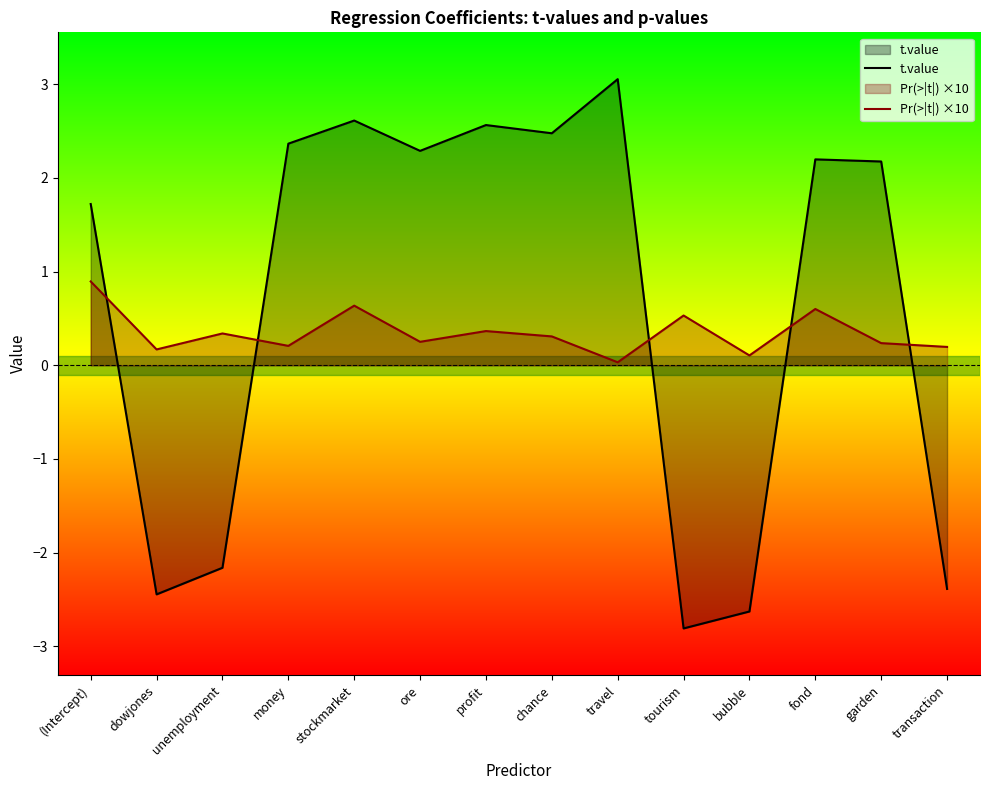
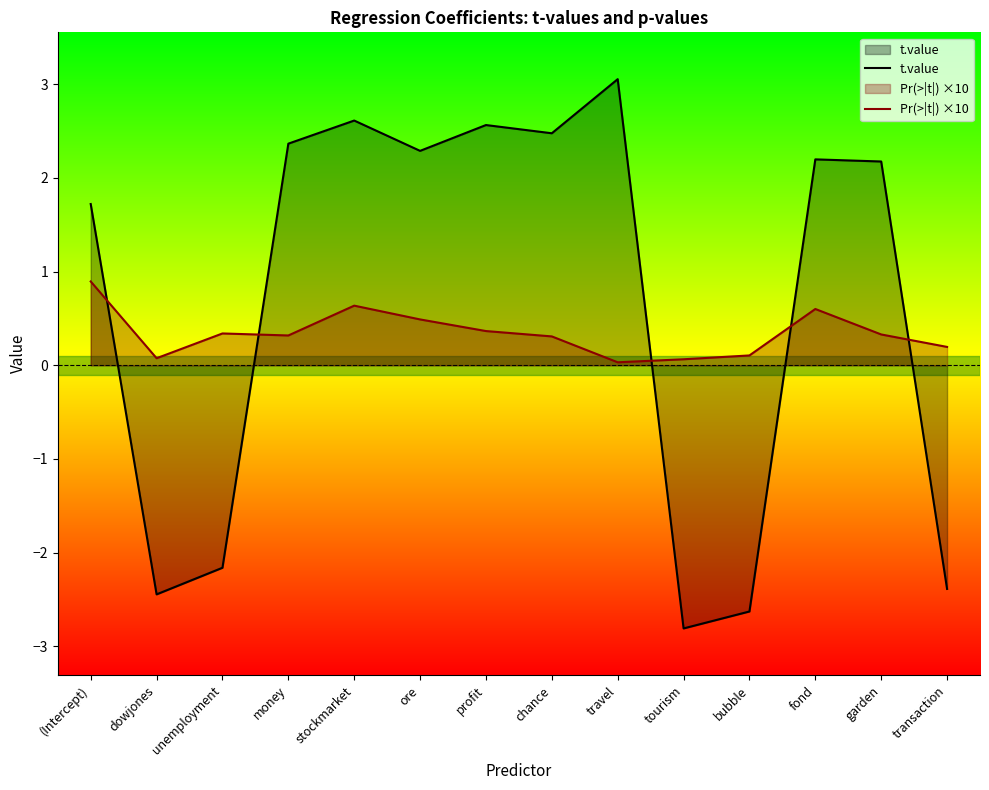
  {
    "Pr(>|t|) ×10": {
      "(Intercept)": 0.9,
-     "dowjones": 0.2,
+     "dowjones": 0.1,
      "unemployment": 0.3,
-     "money": 0.2,
+     "money": 0.3,
      "stockmarket": 0.6,
-     "ore": 0.3,
+     "ore": 0.5,
      "profit": 0.4,
      "chance": 0.3,
      "travel": 0.0,
-     "tourism": 0.5,
+     "tourism": 0.1,
      "bubble": 0.1,
      "fond": 0.6,
-     "garden": 0.2,
+     "garden": 0.3,
      "transaction": 0.2
    }
  }
